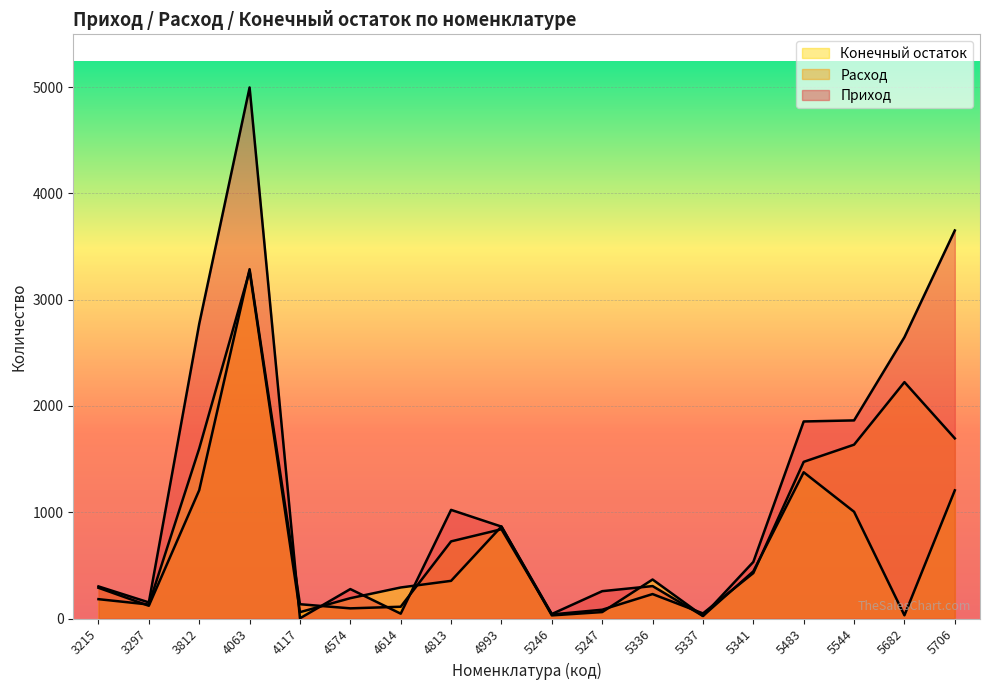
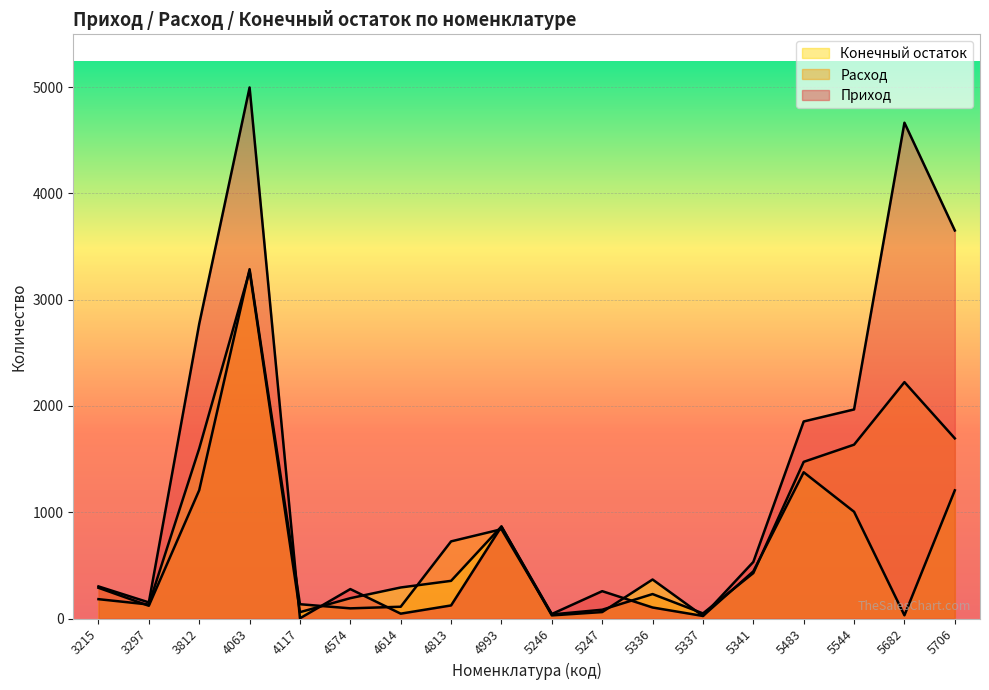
  {
    "Приход": {
      "3812": 2770,
      "4063": 5000,
      "4117": 0,
      "4574": 280,
      "4614": 50,
-     "4813": 1020,
+     "4813": 120,
      "5247": 260,
-     "5336": 310,
+     "5336": 100,
      "5341": 530,
      "5483": 1850,
-     "5544": 1860,
-     "5682": 2650,
+     "5544": 1970,
+     "5682": 4670,
      "5706": 3650
    }
  }
